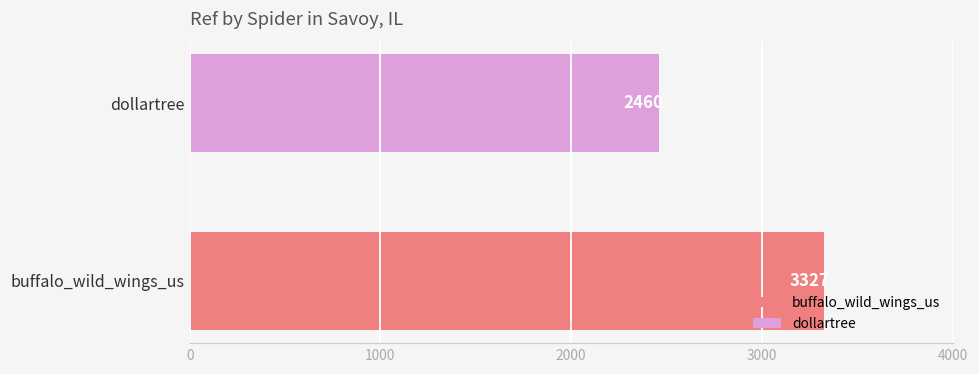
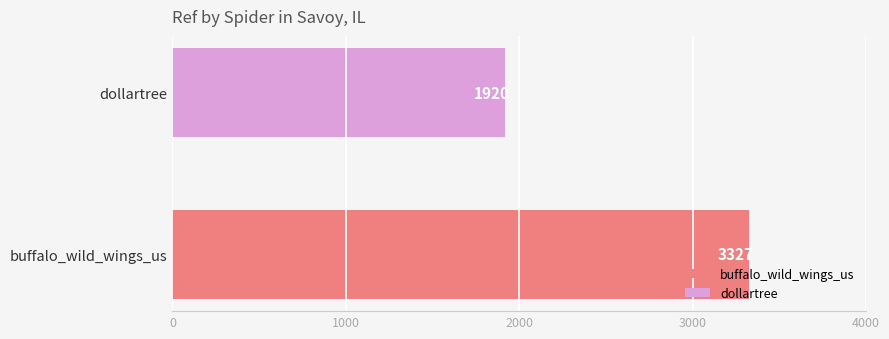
  {
-   "dollartree": 2460,
+   "dollartree": 1920,
    "buffalo_wild_wings_us": 3327
  }
